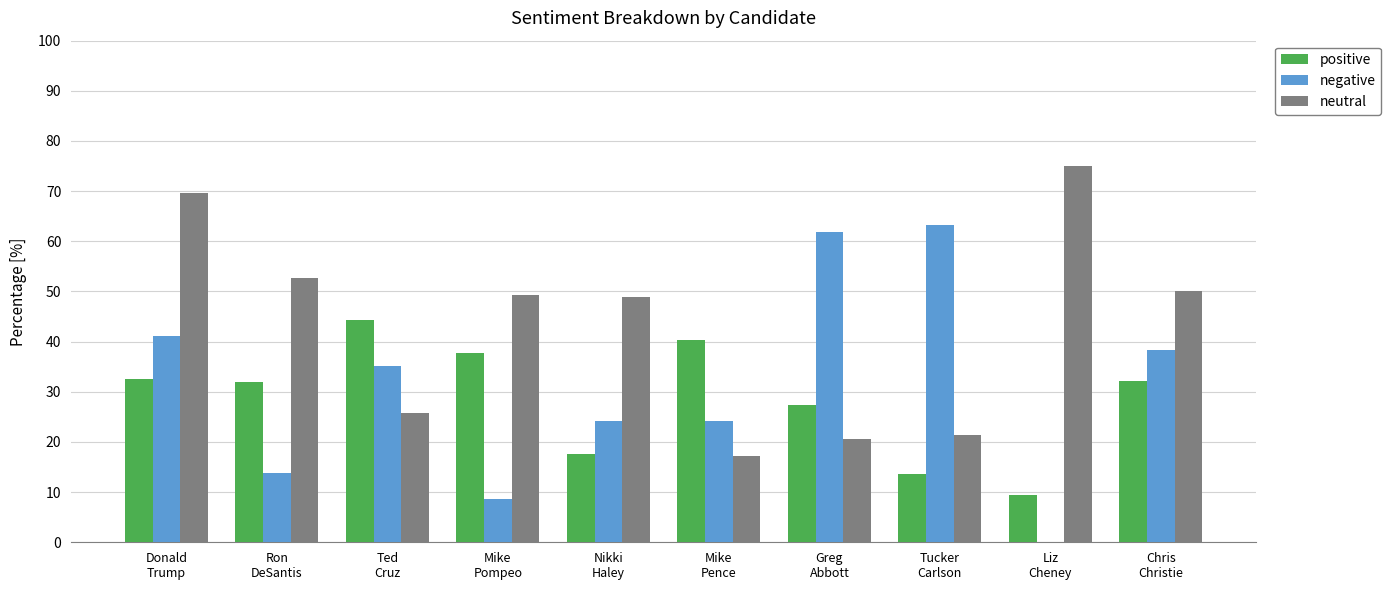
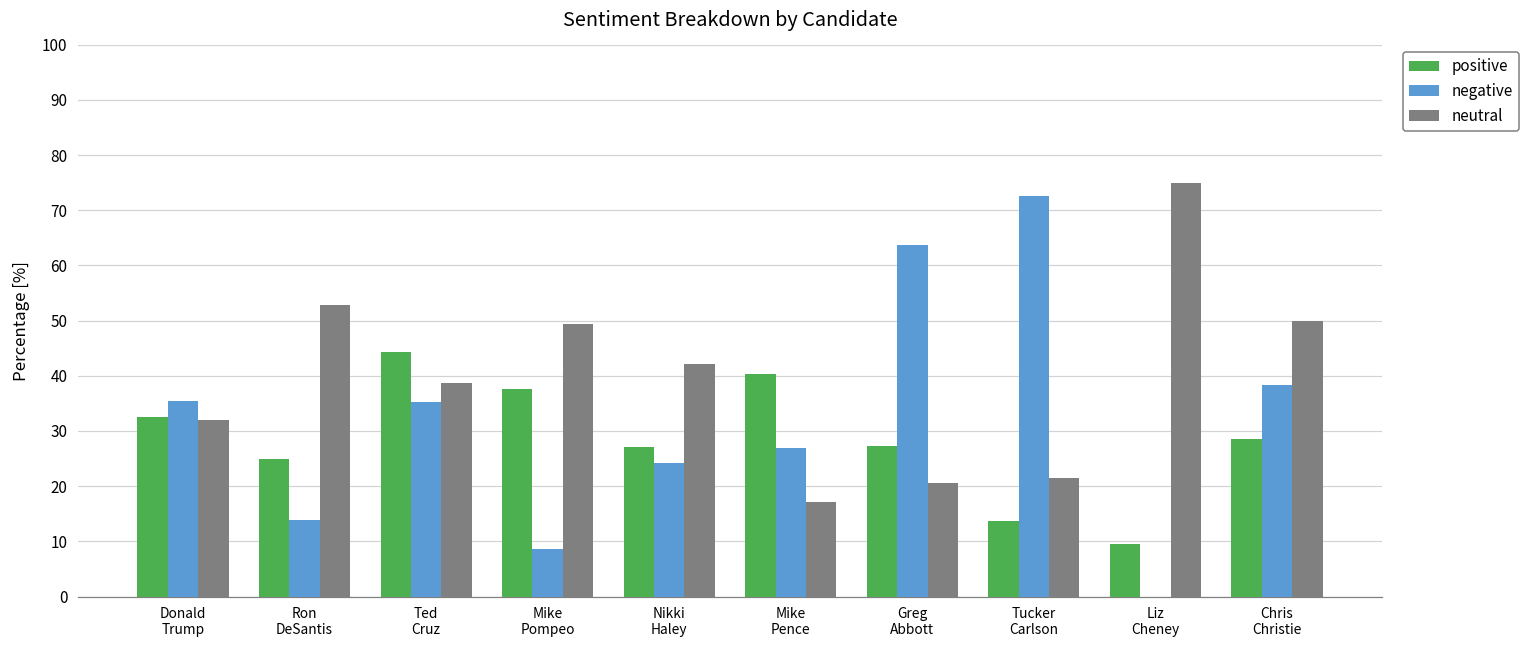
  {
    "positive": {
      "Donald Trump": 32,
-     "Ron DeSantis": 32,
+     "Ron DeSantis": 25,
      "Ted Cruz": 44,
      "Mike Pompeo": 38,
-     "Nikki Haley": 18,
+     "Nikki Haley": 27,
      "Mike Pence": 40,
      "Greg Abbott": 27,
      "Tucker Carlson": 14,
      "Liz Cheney": 10,
-     "Chris Christie": 32
+     "Chris Christie": 29
    },
    "negative": {
-     "Donald Trump": 41,
+     "Donald Trump": 35,
      "Ron DeSantis": 14,
      "Ted Cruz": 35,
      "Mike Pompeo": 9,
      "Nikki Haley": 24,
-     "Mike Pence": 24,
-     "Greg Abbott": 62,
-     "Tucker Carlson": 63,
+     "Mike Pence": 27,
+     "Greg Abbott": 64,
+     "Tucker Carlson": 73,
      "Liz Cheney": 0,
      "Chris Christie": 38
    },
    "neutral": {
-     "Donald Trump": 70,
+     "Donald Trump": 32,
      "Ron DeSantis": 53,
-     "Ted Cruz": 26,
+     "Ted Cruz": 39,
      "Mike Pompeo": 49,
-     "Nikki Haley": 49,
+     "Nikki Haley": 42,
      "Mike Pence": 17,
      "Greg Abbott": 21,
      "Tucker Carlson": 21,
      "Liz Cheney": 75,
      "Chris Christie": 50
    }
  }
